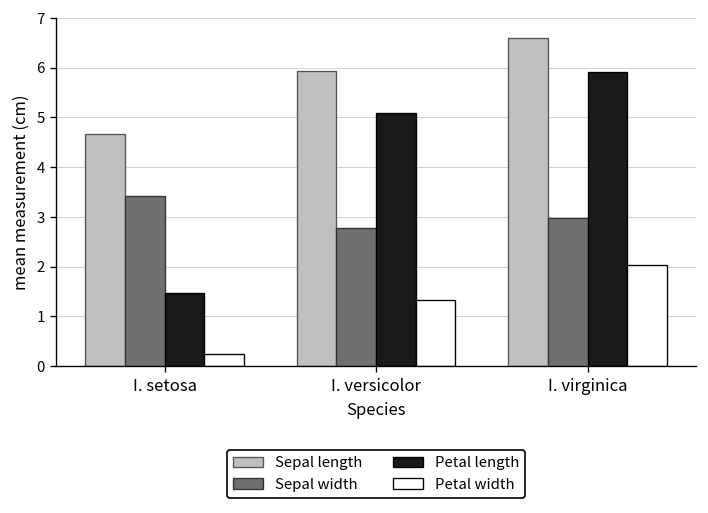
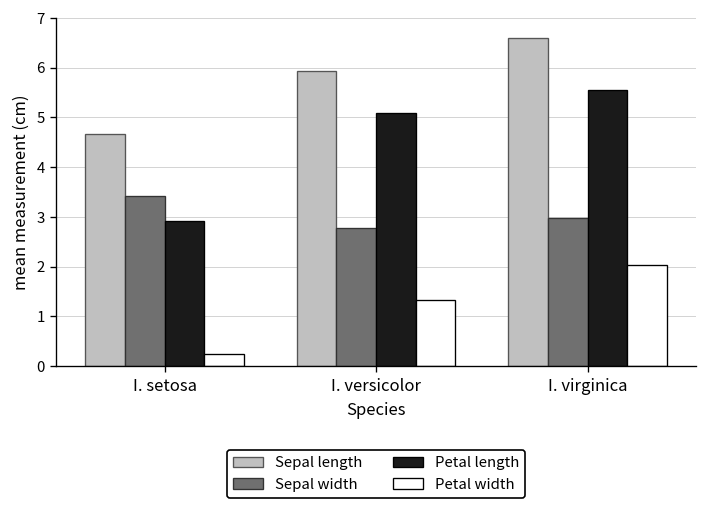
  {
    "Sepal length": {
      "I. setosa": 4.7,
      "I. versicolor": 5.9,
      "I. virginica": 6.6
    },
    "Sepal width": {
      "I. setosa": 3.4,
      "I. versicolor": 2.8,
      "I. virginica": 3.0
    },
    "Petal length": {
-     "I. setosa": 1.5,
+     "I. setosa": 2.9,
      "I. versicolor": 5.1,
-     "I. virginica": 5.9
+     "I. virginica": 5.6
    },
    "Petal width": {
      "I. setosa": 0.2,
      "I. versicolor": 1.3,
      "I. virginica": 2.0
    }
  }
